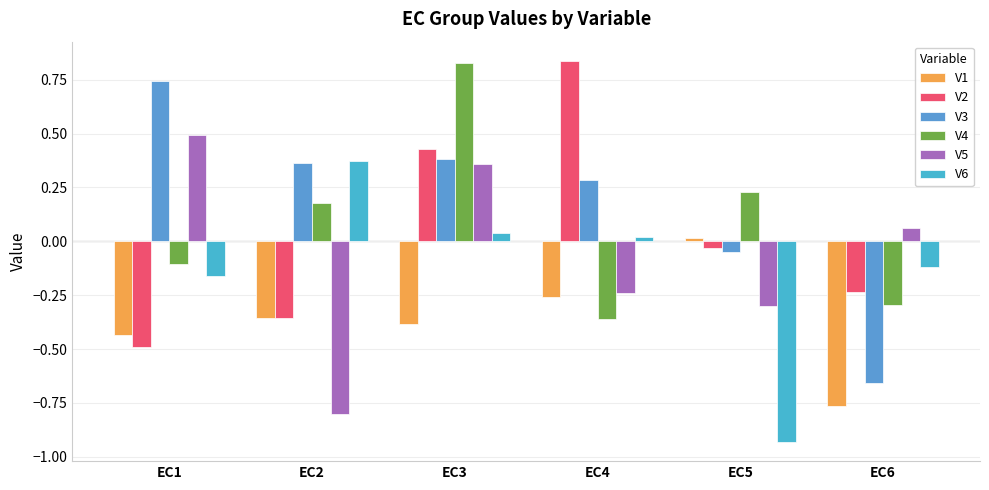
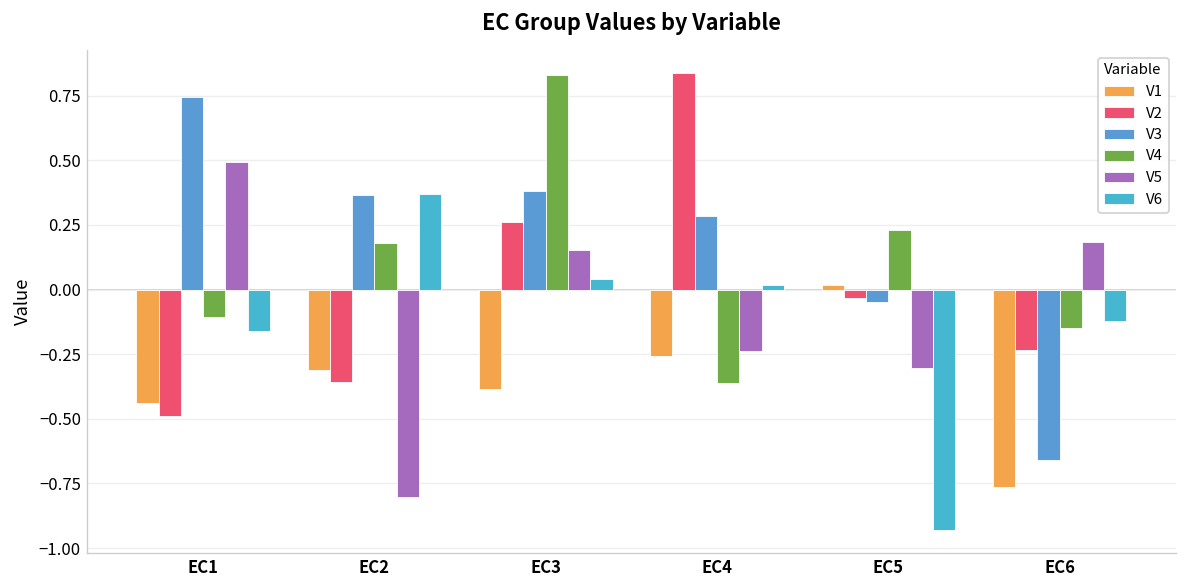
  {
    "V1": {
      "EC1": -0.44,
-     "EC2": -0.35,
+     "EC2": -0.31,
      "EC3": -0.38,
      "EC4": -0.26,
      "EC5": 0.02,
      "EC6": -0.77
    },
    "V2": {
      "EC1": -0.49,
      "EC2": -0.36,
-     "EC3": 0.43,
+     "EC3": 0.26,
      "EC4": 0.84,
      "EC5": -0.03,
      "EC6": -0.23
    },
    "V4": {
      "EC1": -0.11,
      "EC2": 0.18,
      "EC3": 0.83,
      "EC4": -0.36,
      "EC5": 0.23,
-     "EC6": -0.30
+     "EC6": -0.15
    },
    "V5": {
      "EC1": 0.49,
      "EC2": -0.80,
-     "EC3": 0.36,
+     "EC3": 0.15,
      "EC4": -0.24,
      "EC5": -0.30,
-     "EC6": 0.06
+     "EC6": 0.18
    }
  }
